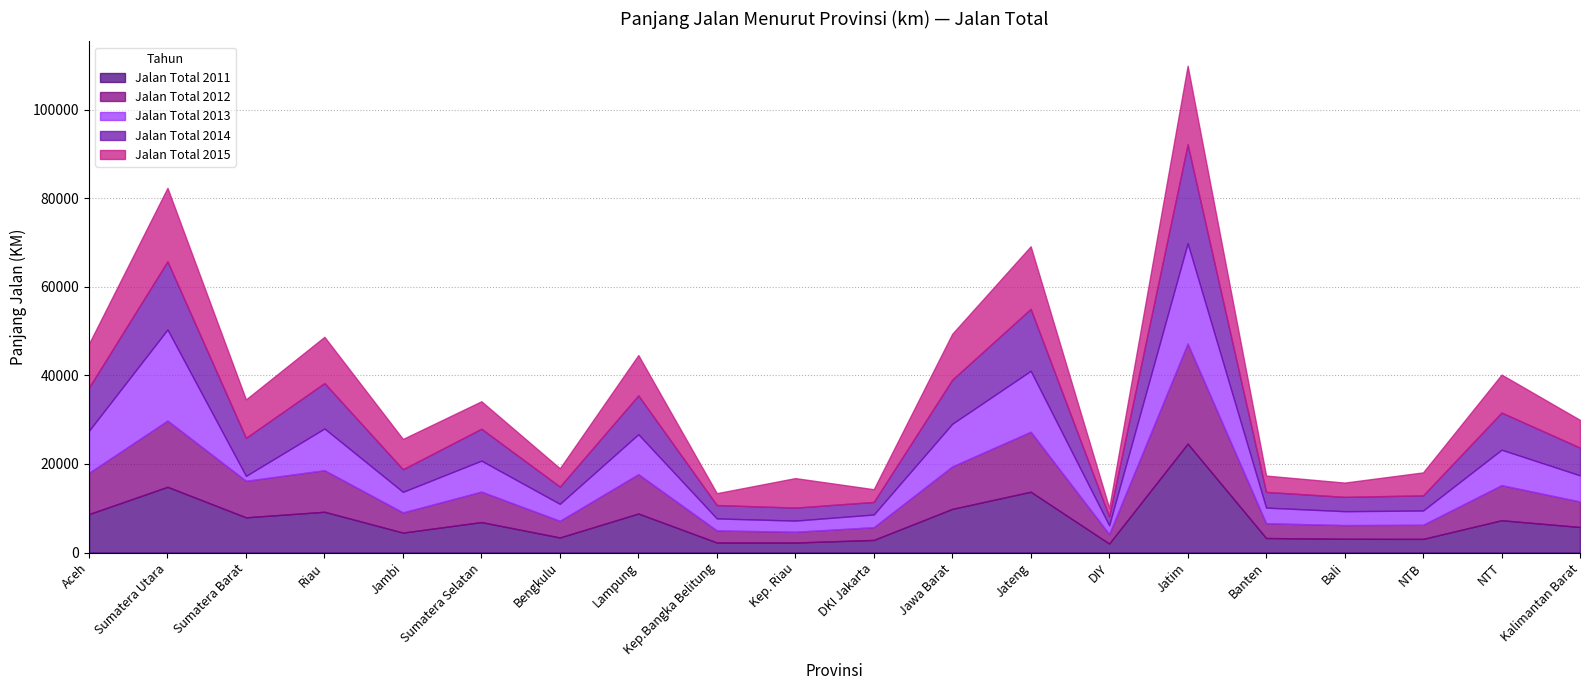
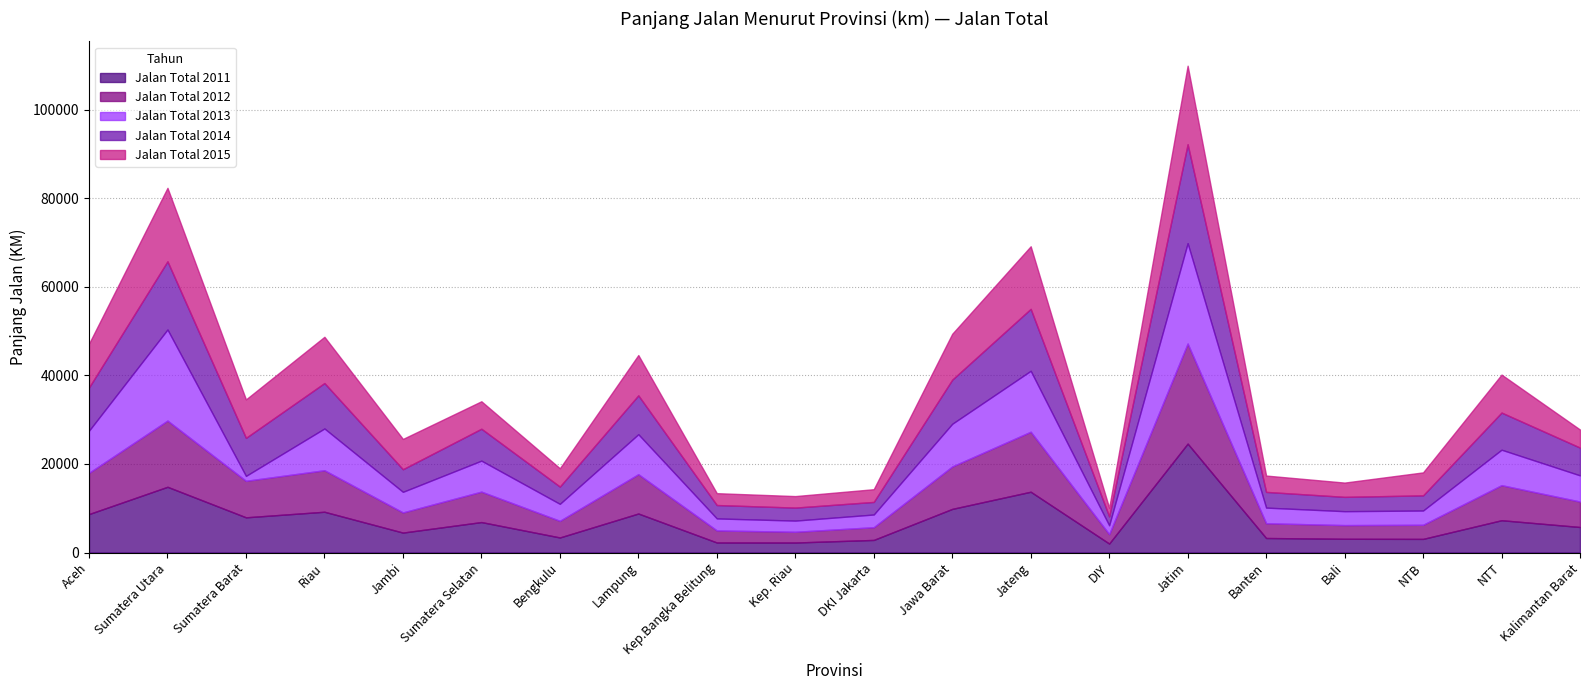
  {
    "Jalan Total 2013": {
      "Aceh": 10000,
      "Sumatera Utara": 21000,
      "Sumatera Barat": 1000,
      "Riau": 9000,
      "Jambi": 5000,
      "Sumatera Selatan": 7000,
      "Bengkulu": 4000,
      "Lampung": 9000,
      "Kep.Bangka Belitung": 3000,
      "Kep. Riau": 3000,
      "DKI Jakarta": 3000,
      "Jawa Barat": 10000,
      "Jateng": 14000,
      "DIY": 2000,
      "Jatim": 23000,
      "Banten": 4000,
      "Bali": 3000,
      "NTB": 3000,
      "NTT": 8000,
      "Kalimantan Barat": 6000
    },
    "Jalan Total 2015": {
      "Aceh": 10000,
      "Sumatera Utara": 17000,
      "Sumatera Barat": 9000,
      "Riau": 10000,
      "Jambi": 7000,
      "Sumatera Selatan": 6000,
      "Bengkulu": 4000,
      "Lampung": 9000,
      "Kep.Bangka Belitung": 3000,
-     "Kep. Riau": 7000,
+     "Kep. Riau": 3000,
      "DKI Jakarta": 3000,
      "Jawa Barat": 10000,
      "Jateng": 14000,
      "DIY": 2000,
      "Jatim": 18000,
      "Banten": 4000,
      "Bali": 3000,
      "NTB": 5000,
      "NTT": 9000,
-     "Kalimantan Barat": 6000
+     "Kalimantan Barat": 4000
    }
  }
